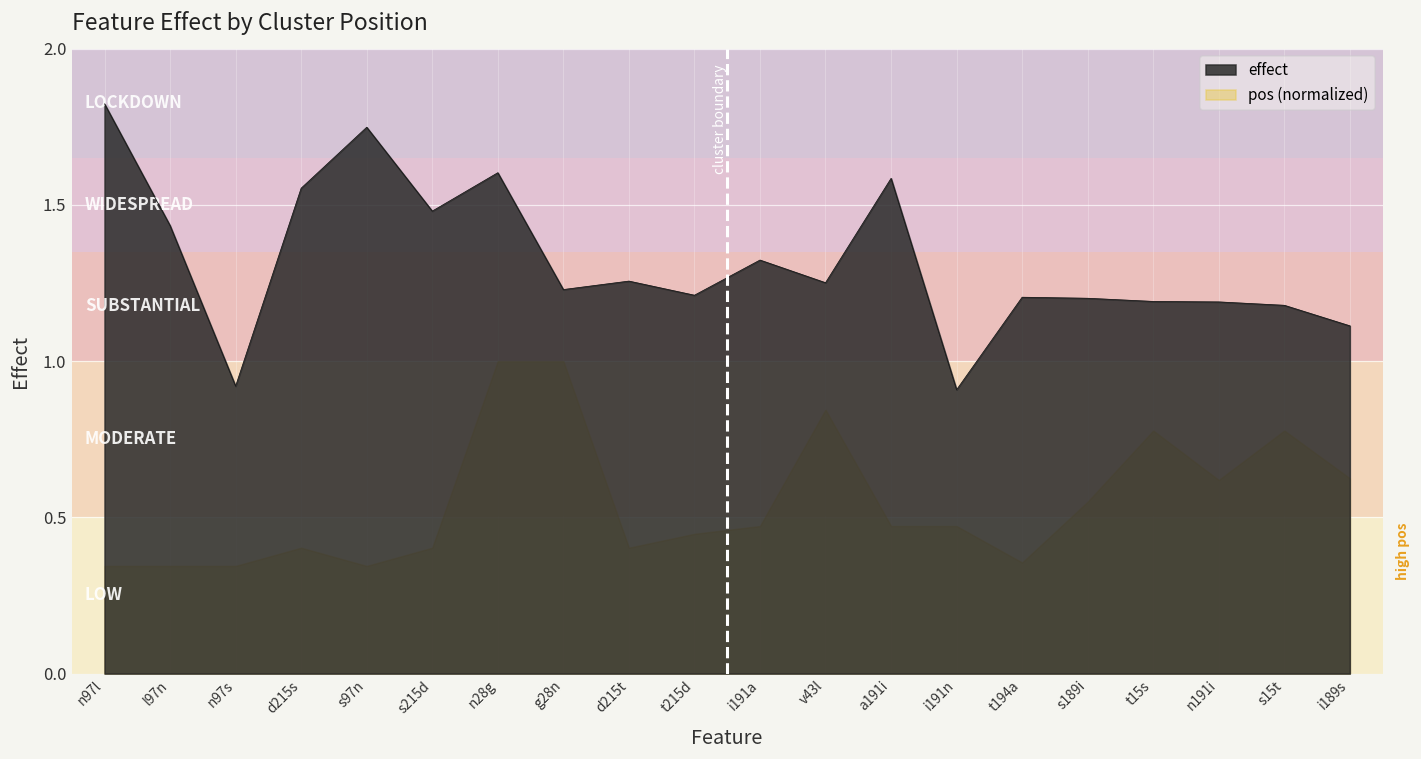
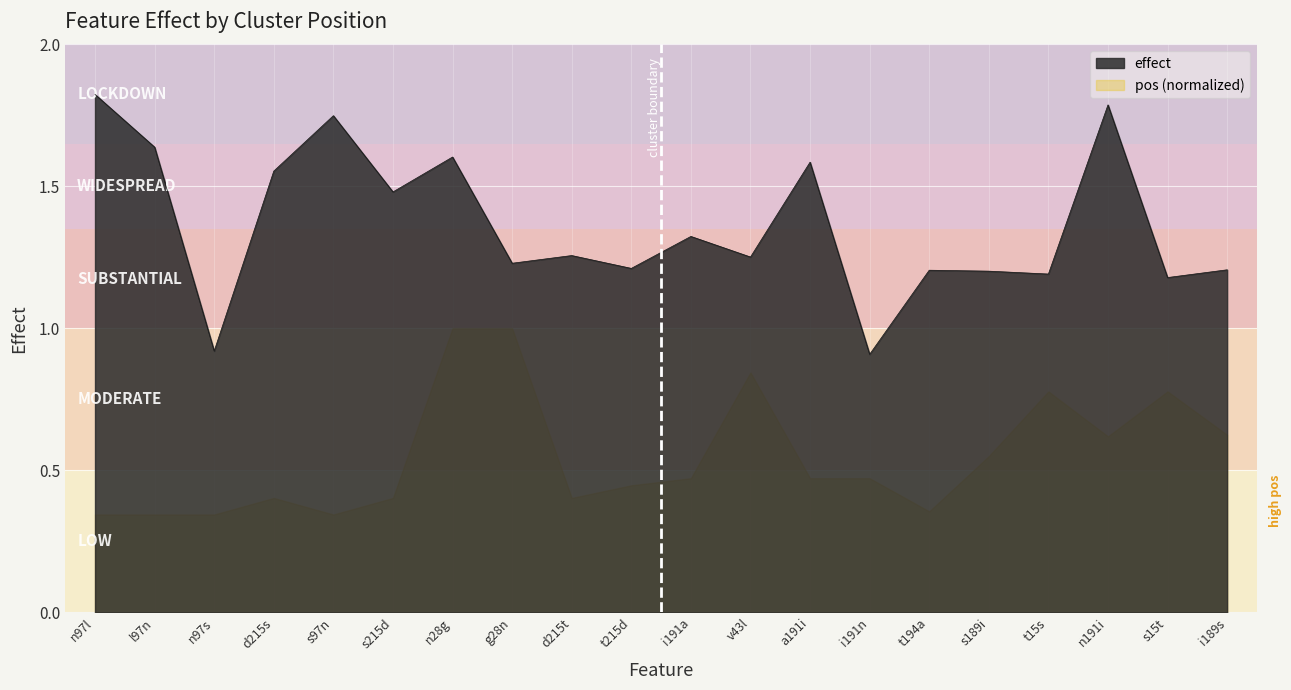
  {
    "effect": {
      "n97l": 1.82,
-     "l97n": 1.43,
+     "l97n": 1.64,
      "n97s": 0.92,
      "d215s": 1.55,
      "s97n": 1.75,
      "s215d": 1.48,
      "n28g": 1.60,
      "g28n": 1.23,
      "d215t": 1.26,
      "t215d": 1.21,
      "i191a": 1.32,
      "v43l": 1.25,
      "a191i": 1.59,
      "i191n": 0.91,
      "t194a": 1.20,
      "s189i": 1.20,
      "t15s": 1.19,
-     "n191i": 1.19,
+     "n191i": 1.79,
      "s15t": 1.18,
-     "i189s": 1.11
+     "i189s": 1.21
    },
    "pos (normalized)": {
      "n97l": 0.34,
      "l97n": 0.34,
      "n97s": 0.34,
      "d215s": 0.40,
      "s97n": 0.34,
      "s215d": 0.40,
      "n28g": 1.00,
      "g28n": 1.00,
      "d215t": 0.40,
      "t215d": 0.45,
      "i191a": 0.47,
      "v43l": 0.84,
      "a191i": 0.47,
      "i191n": 0.47,
      "t194a": 0.36,
      "s189i": 0.55,
      "t15s": 0.78,
      "n191i": 0.62,
      "s15t": 0.78,
      "i189s": 0.63
    }
  }
